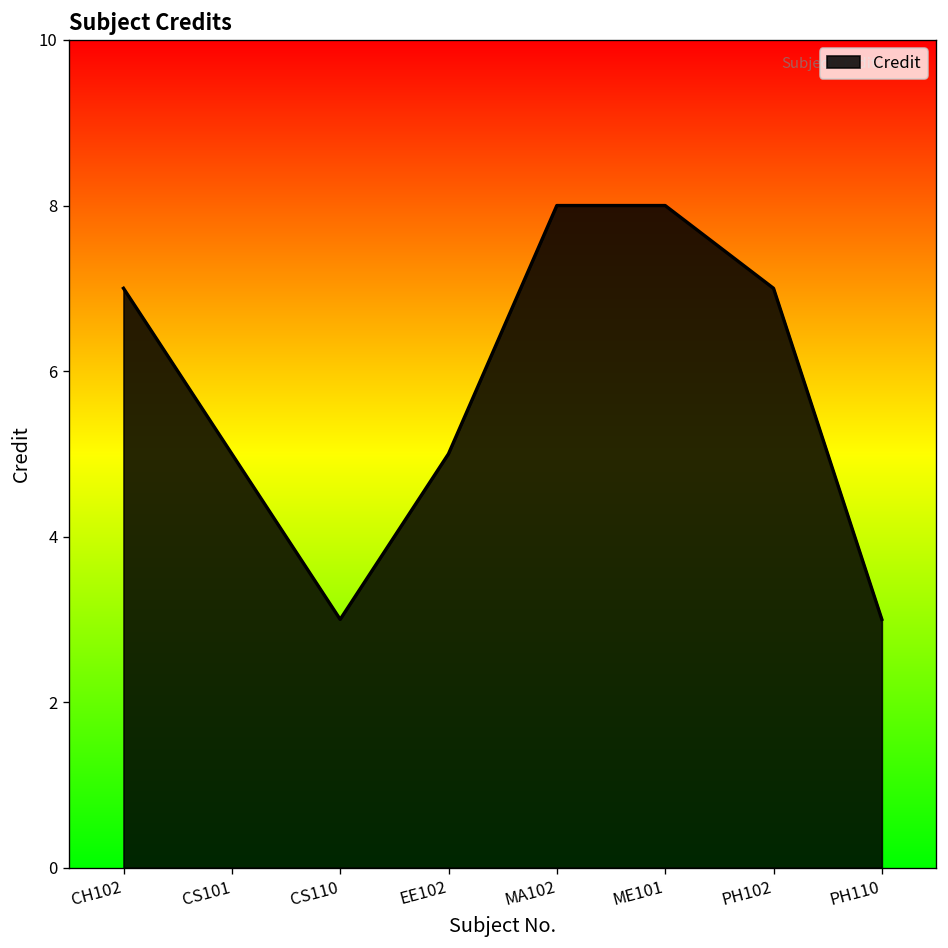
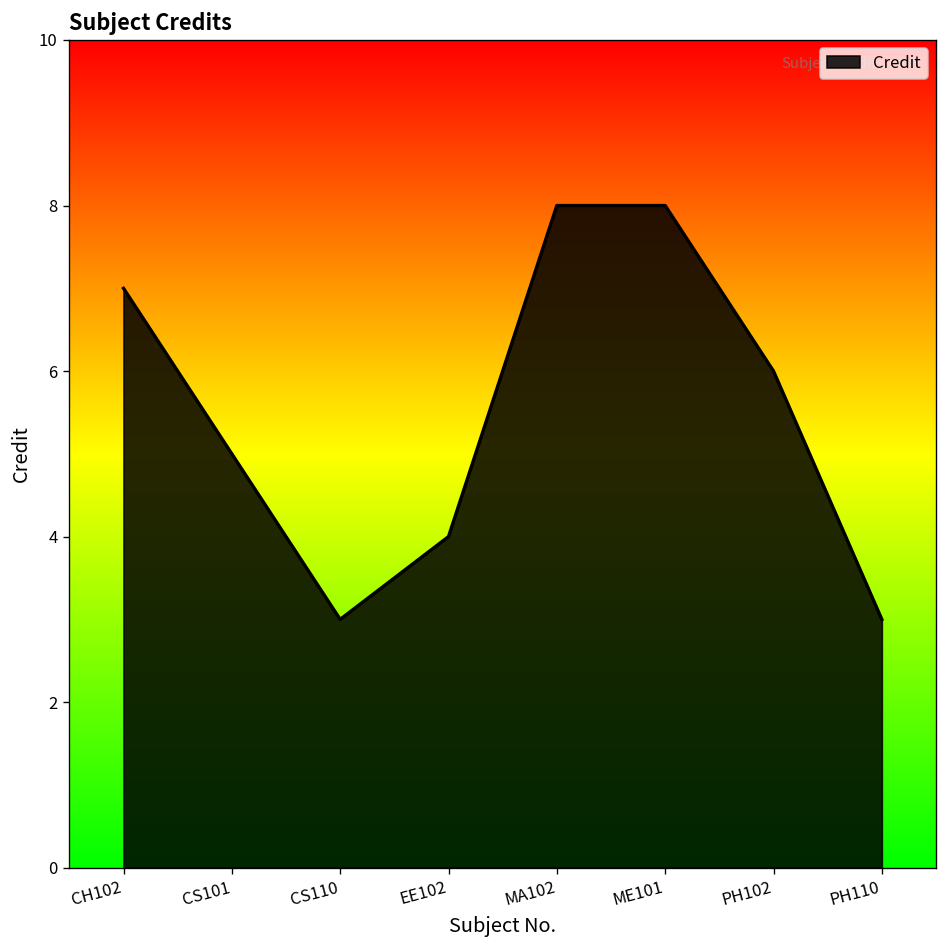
  {
    "CH102": 7,
    "CS101": 5,
    "CS110": 3,
-   "EE102": 5,
+   "EE102": 4,
    "MA102": 8,
    "ME101": 8,
-   "PH102": 7,
+   "PH102": 6,
    "PH110": 3
  }
